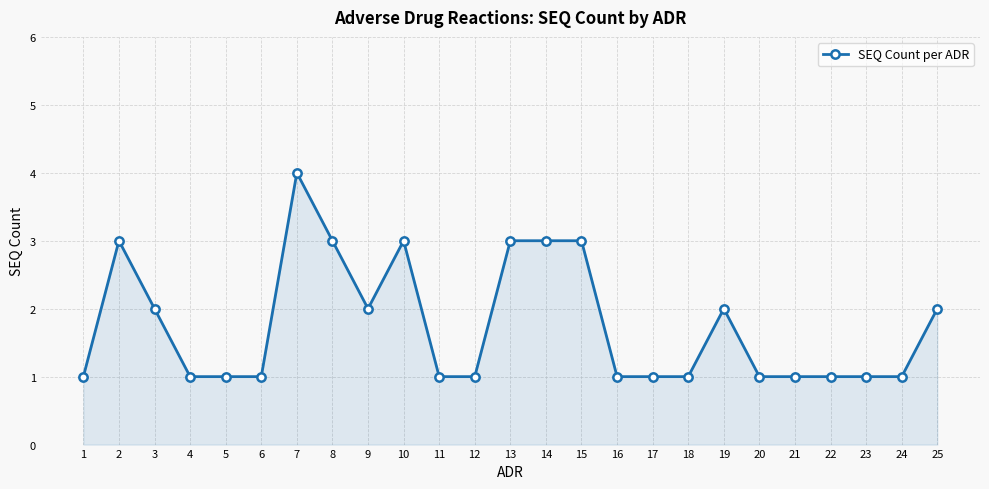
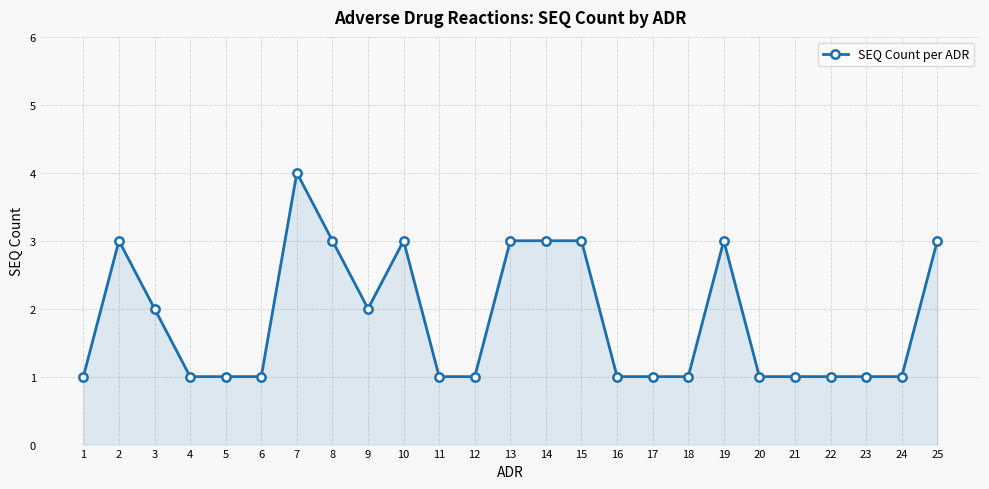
  {
    "1": 1,
    "2": 3,
    "3": 2,
    "4": 1,
    "5": 1,
    "6": 1,
    "7": 4,
    "8": 3,
    "9": 2,
    "10": 3,
    "11": 1,
    "12": 1,
    "13": 3,
    "14": 3,
    "15": 3,
    "16": 1,
    "17": 1,
    "18": 1,
-   "19": 2,
+   "19": 3,
    "20": 1,
    "21": 1,
    "22": 1,
    "23": 1,
    "24": 1,
-   "25": 2
+   "25": 3
  }
